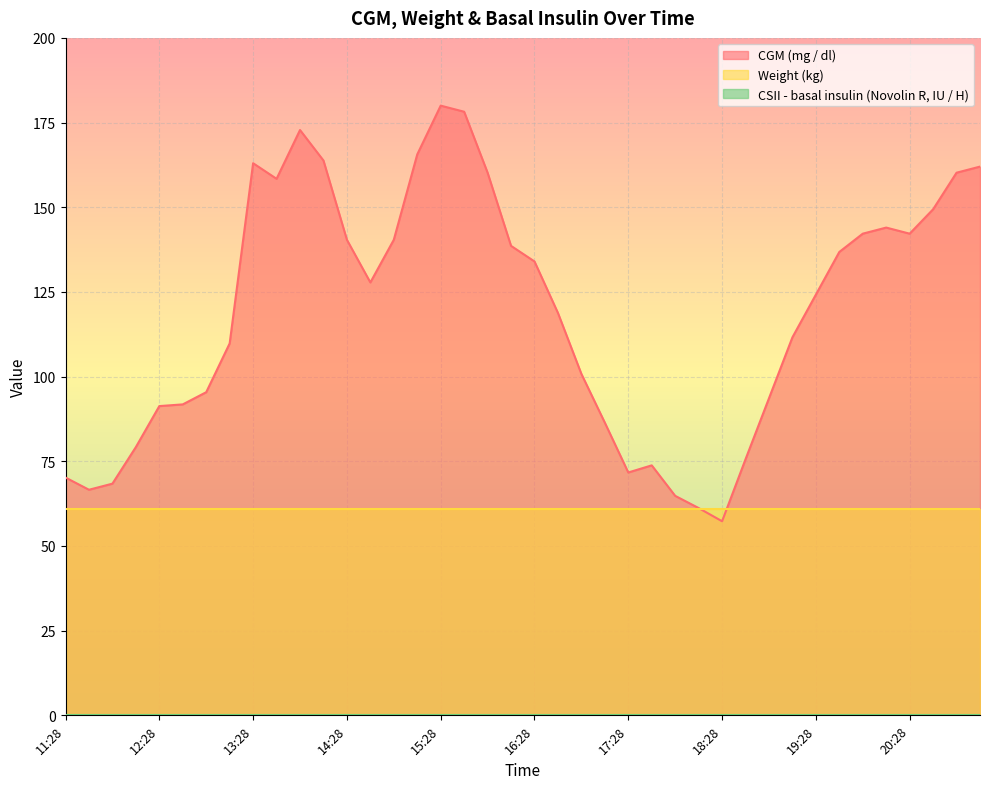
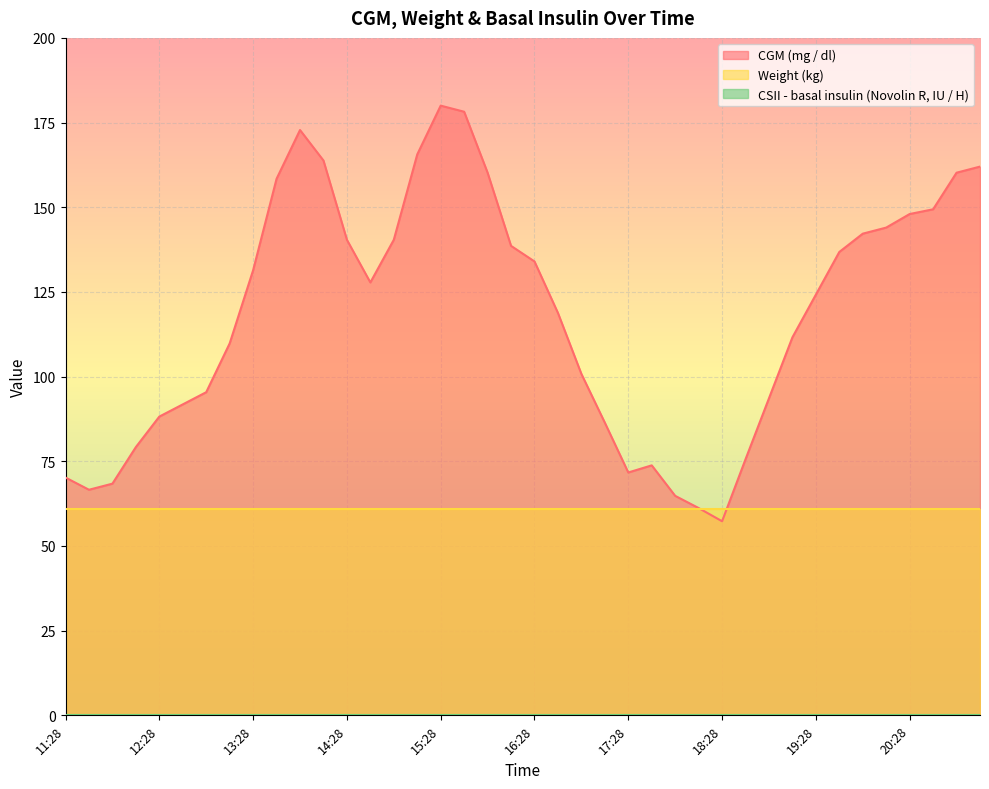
  {
    "CGM (mg / dl)": {
      "11:28": 70,
-     "12:28": 91,
-     "13:28": 163,
+     "12:28": 88,
+     "13:28": 131,
      "14:28": 140,
      "15:28": 180,
      "16:28": 134,
      "17:28": 72,
      "18:28": 57,
      "19:28": 124,
-     "20:28": 142
+     "20:28": 148
    },
    "Weight (kg)": {
      "11:28": 61,
      "12:28": 61,
      "13:28": 61,
      "14:28": 61,
      "15:28": 61,
      "16:28": 61,
      "17:28": 61,
      "18:28": 61,
      "19:28": 61,
      "20:28": 61
    },
    "CSII - basal insulin (Novolin R, IU / H)": {
      "11:28": 0,
      "12:28": 0,
      "13:28": 0,
      "14:28": 0,
      "15:28": 0,
      "16:28": 0,
      "17:28": 0,
      "18:28": 0,
      "19:28": 0,
      "20:28": 0
    }
  }
